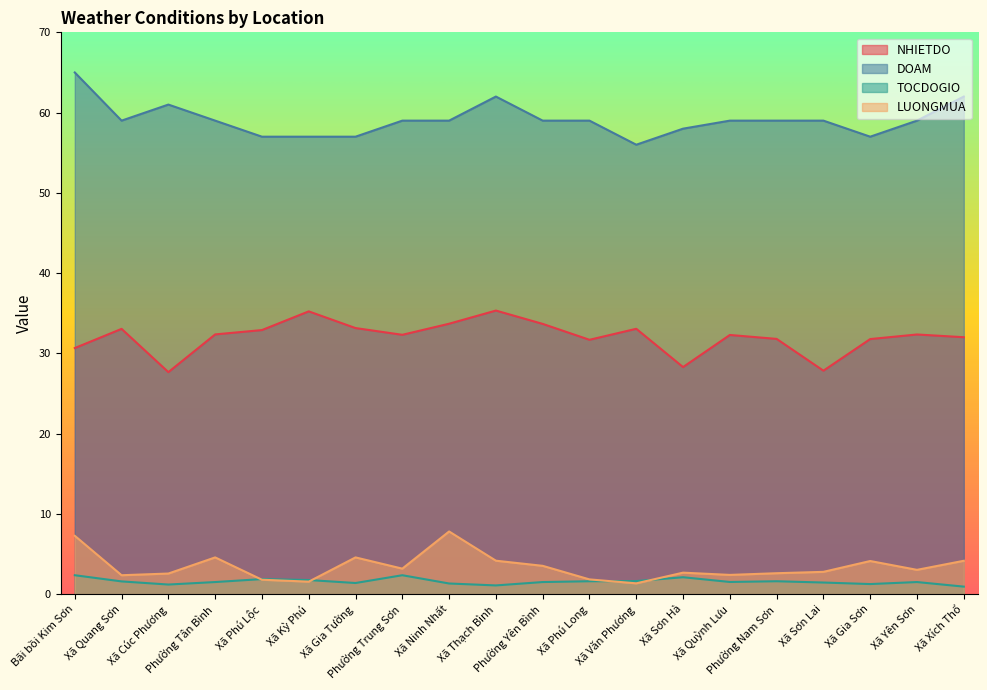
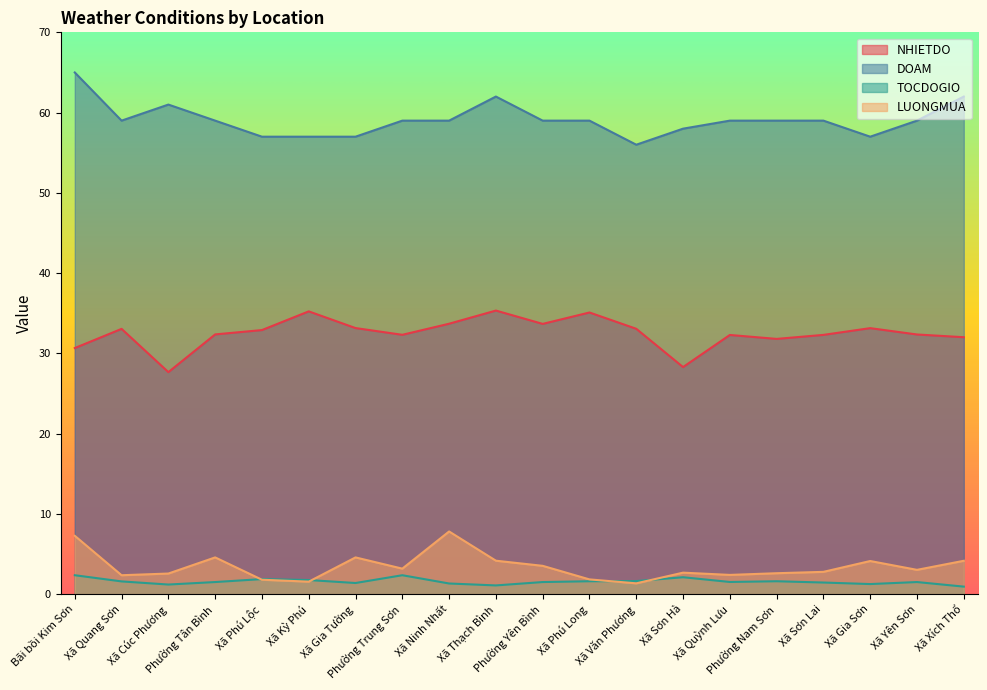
  {
    "NHIETDO": {
      "Bãi bồi Kim Sơn": 31,
      "Xã Quang Sơn": 33,
      "Xã Cúc Phương": 28,
      "Phường Tân Bình": 32,
      "Xã Phú Lộc": 33,
      "Xã Kỳ Phú": 35,
      "Xã Gia Tường": 33,
      "Phường Trung Sơn": 32,
      "Xã Ninh Nhất": 34,
      "Xã Thạch Bình": 35,
      "Phường Yên Bình": 34,
-     "Xã Phú Long": 32,
+     "Xã Phú Long": 35,
      "Xã Văn Phương": 33,
      "Xã Sơn Hà": 28,
      "Xã Quỳnh Lưu": 32,
      "Phường Nam Sơn": 32,
-     "Xã Sơn Lai": 28,
-     "Xã Gia Sơn": 32,
+     "Xã Sơn Lai": 32,
+     "Xã Gia Sơn": 33,
      "Xã Yên Sơn": 32,
      "Xã Xích Thổ": 32
    },
    "LUONGMUA": {
      "Bãi bồi Kim Sơn": 7,
      "Xã Quang Sơn": 2,
      "Xã Cúc Phương": 3,
      "Phường Tân Bình": 5,
      "Xã Gia Tường": 5,
      "Phường Trung Sơn": 3,
      "Xã Ninh Nhất": 8,
      "Xã Thạch Bình": 4,
      "Phường Yên Bình": 4,
      "Xã Sơn Hà": 3,
      "Xã Quỳnh Lưu": 2,
      "Phường Nam Sơn": 3,
      "Xã Sơn Lai": 3,
      "Xã Gia Sơn": 4,
      "Xã Yên Sơn": 3,
      "Xã Xích Thổ": 4
    }
  }
